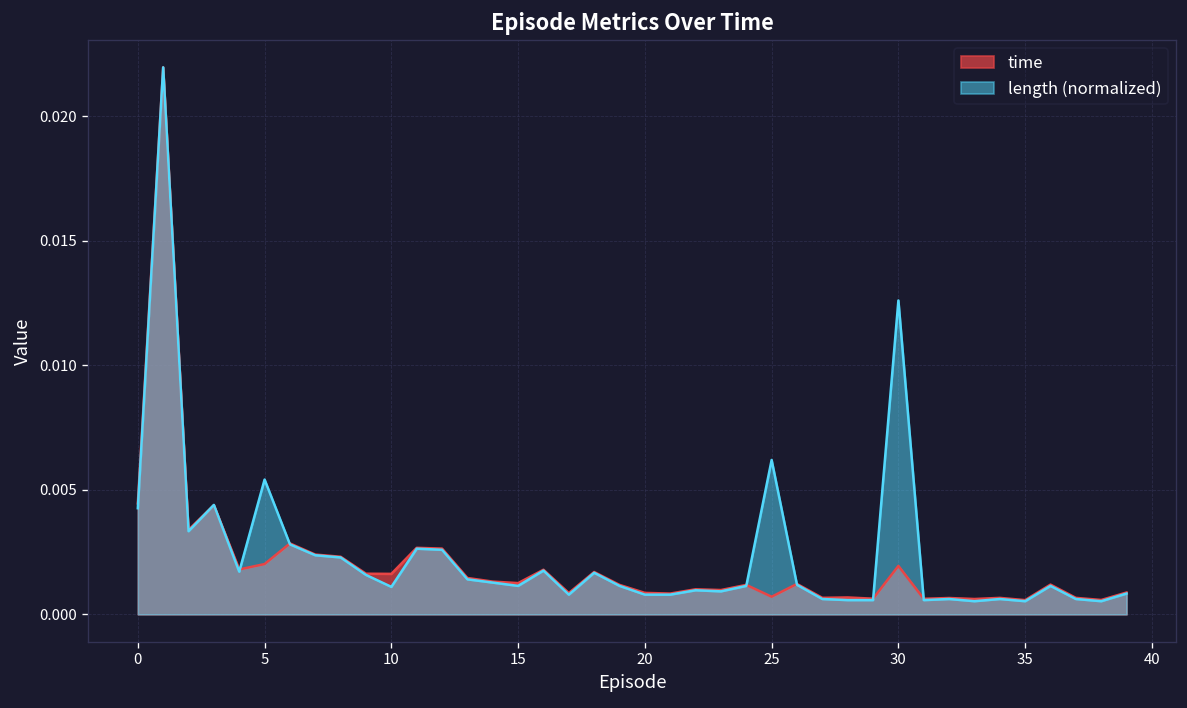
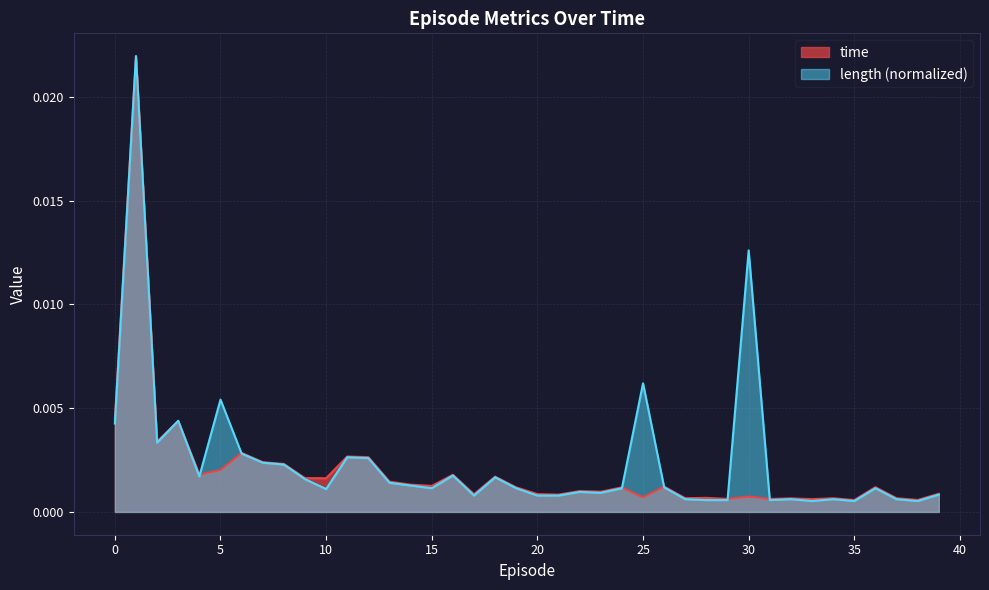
  {
    "time": {
      "0": 0.0045,
      "5": 0.0020,
      "10": 0.0016,
      "25": 0.0007,
-     "30": 0.0019
+     "30": 0.0007
    },
    "length (normalized)": {
      "0": 0.0043,
      "5": 0.0054,
      "10": 0.0011,
      "25": 0.0062,
      "30": 0.0126
    }
  }
